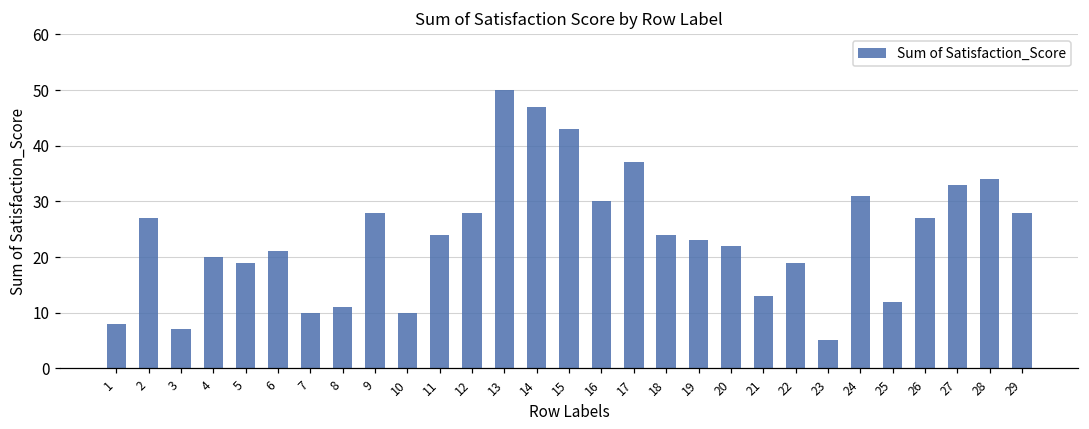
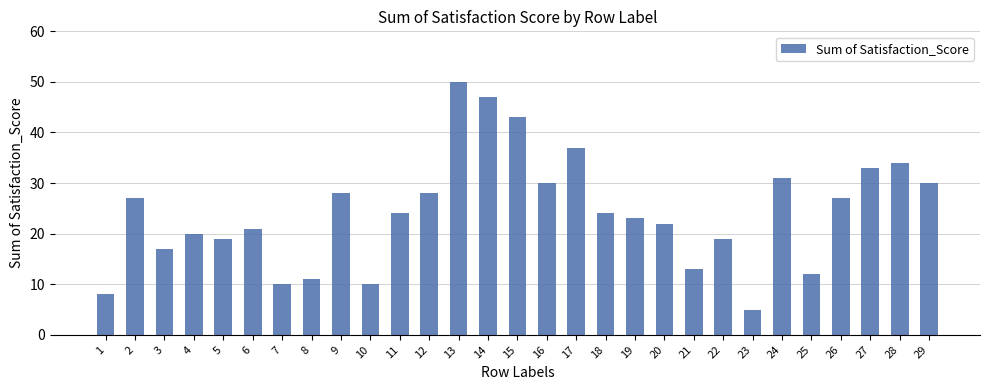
  {
    "1": 8,
    "2": 27,
-   "3": 7,
+   "3": 17,
    "4": 20,
    "5": 19,
    "6": 21,
    "7": 10,
    "8": 11,
    "9": 28,
    "10": 10,
    "11": 24,
    "12": 28,
    "13": 50,
    "14": 47,
    "15": 43,
    "16": 30,
    "17": 37,
    "18": 24,
    "19": 23,
    "20": 22,
    "21": 13,
    "22": 19,
    "23": 5,
    "24": 31,
    "25": 12,
    "26": 27,
    "27": 33,
    "28": 34,
-   "29": 28
+   "29": 30
  }
